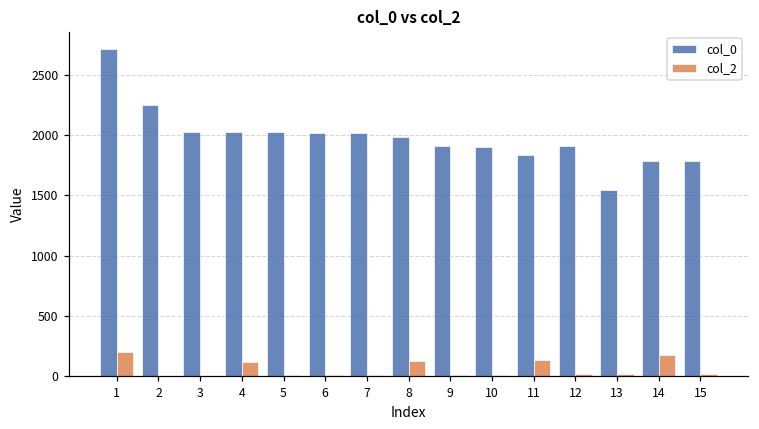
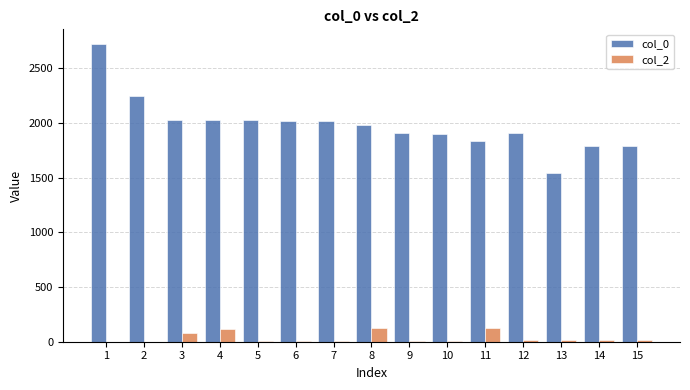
  {
    "col_0": {
      "1": 2720,
      "2": 2250,
      "3": 2030,
      "4": 2030,
      "5": 2030,
      "6": 2020,
      "7": 2020,
      "8": 1990,
      "9": 1910,
      "10": 1900,
      "11": 1840,
      "12": 1910,
      "13": 1550,
      "14": 1790,
      "15": 1790
    },
    "col_2": {
-     "1": 200,
-     "3": 0,
+     "1": 0,
+     "3": 80,
      "4": 120,
      "8": 130,
      "11": 130,
-     "14": 170
+     "14": 10
    }
  }
